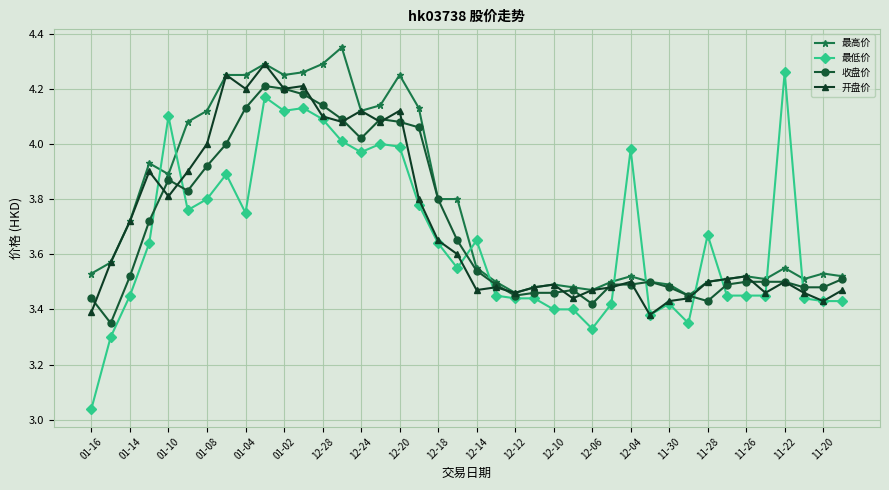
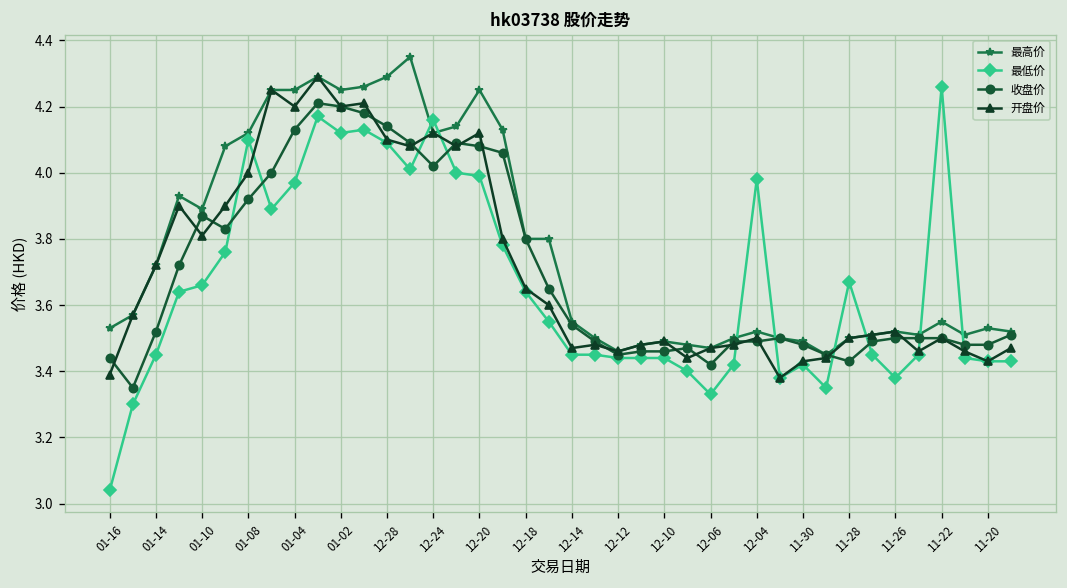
  {
    "最低价": {
      "01-16": 3.04,
      "01-14": 3.45,
-     "01-10": 4.10,
-     "01-08": 3.8,
-     "01-04": 3.75,
+     "01-10": 3.66,
+     "01-08": 4.1,
+     "01-04": 3.97,
      "01-02": 4.12,
      "12-28": 4.09,
-     "12-24": 3.97,
+     "12-24": 4.16,
      "12-20": 3.99,
      "12-18": 3.64,
-     "12-14": 3.65,
+     "12-14": 3.45,
      "12-12": 3.44,
-     "12-10": 3.40,
+     "12-10": 3.44,
      "12-06": 3.33,
      "12-04": 3.98,
      "11-30": 3.42,
      "11-28": 3.67,
-     "11-26": 3.45,
+     "11-26": 3.38,
      "11-22": 4.26
    }
  }
